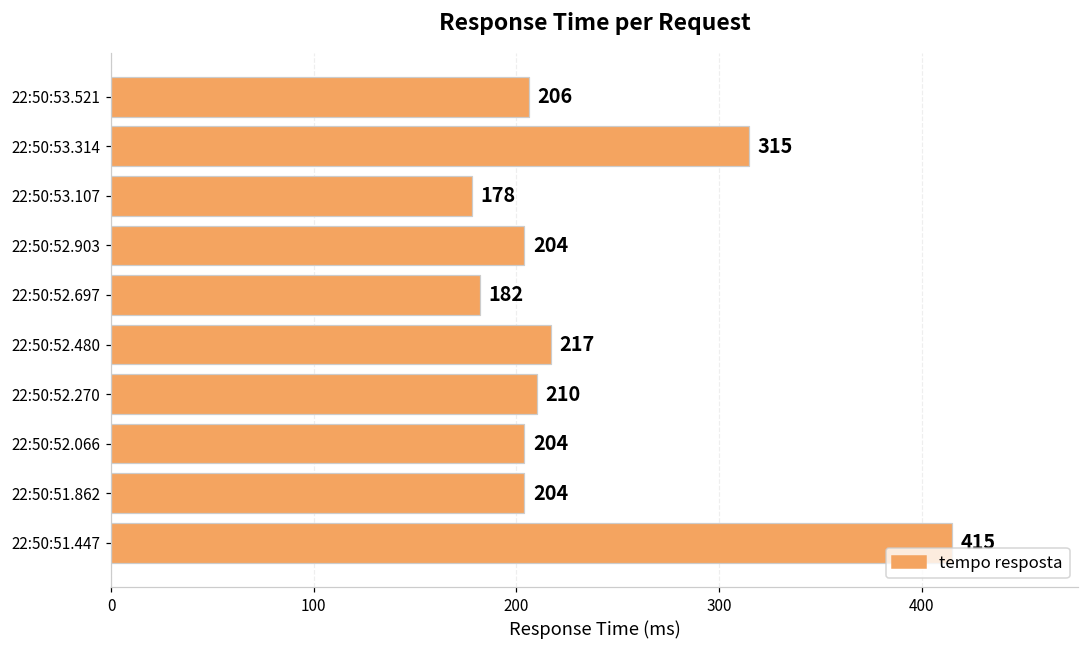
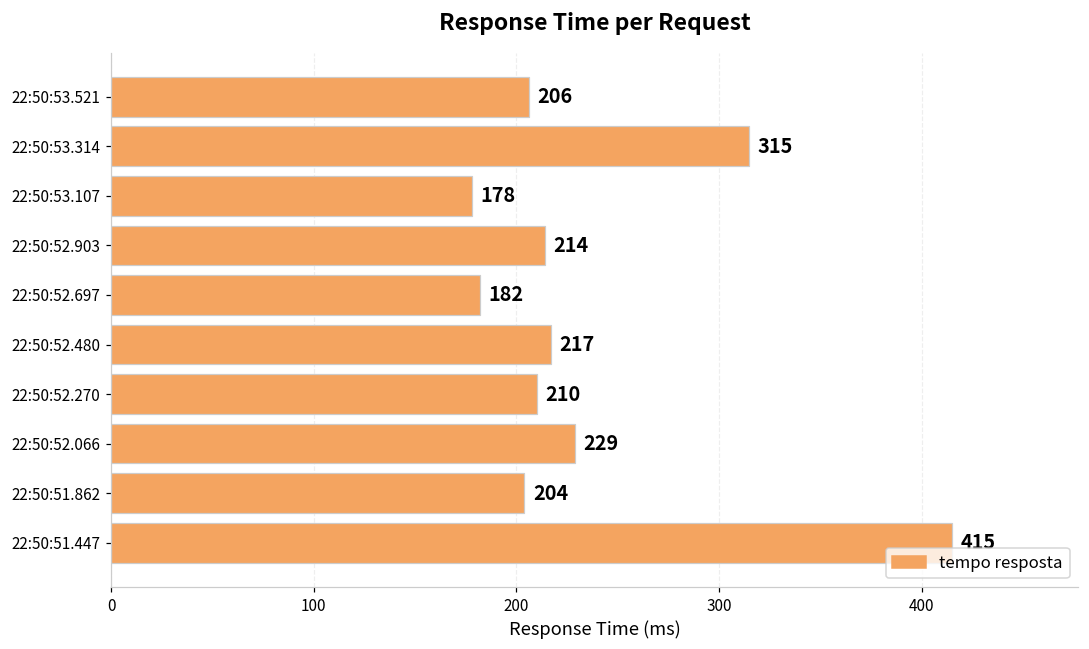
  {
    "22:50:53.521": 206,
    "22:50:53.314": 315,
    "22:50:53.107": 178,
-   "22:50:52.903": 204,
+   "22:50:52.903": 214,
    "22:50:52.697": 182,
    "22:50:52.480": 217,
    "22:50:52.270": 210,
-   "22:50:52.066": 204,
+   "22:50:52.066": 229,
    "22:50:51.862": 204
  }
